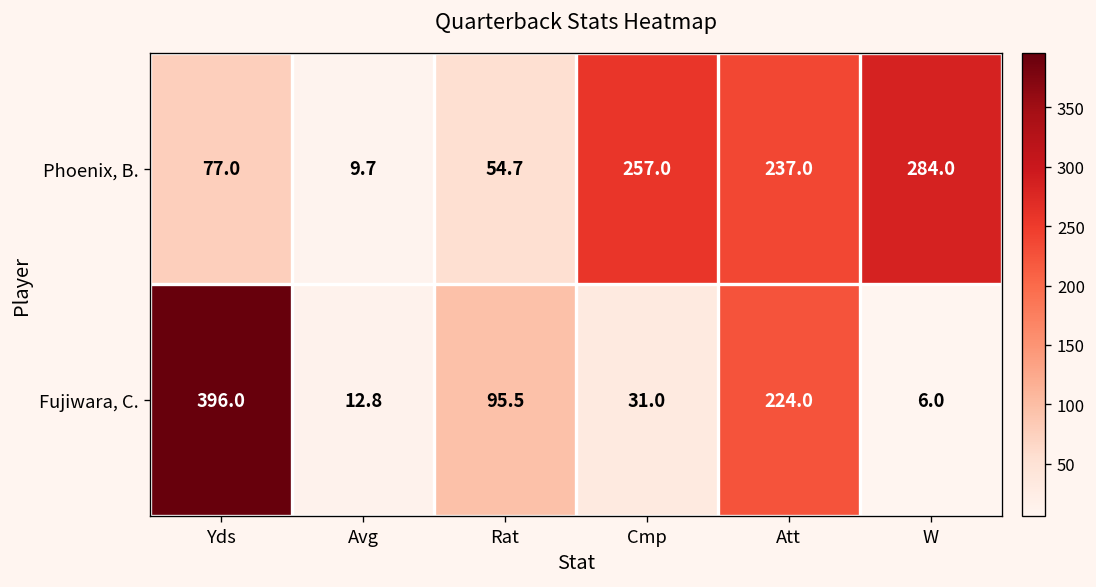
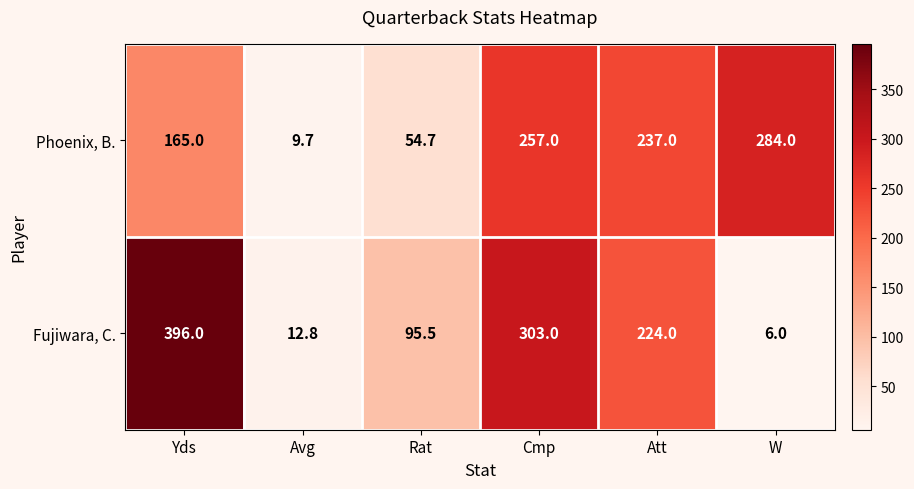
  {
    "Phoenix, B.": {
-     "Yds": 77.0,
+     "Yds": 165.0,
      "Avg": 9.7,
      "Rat": 54.7,
      "Cmp": 257.0,
      "Att": 237.0,
      "W": 284.0
    },
    "Fujiwara, C.": {
      "Yds": 396.0,
      "Avg": 12.8,
      "Rat": 95.5,
-     "Cmp": 31.0,
+     "Cmp": 303.0,
      "Att": 224.0,
      "W": 6.0
    }
  }
